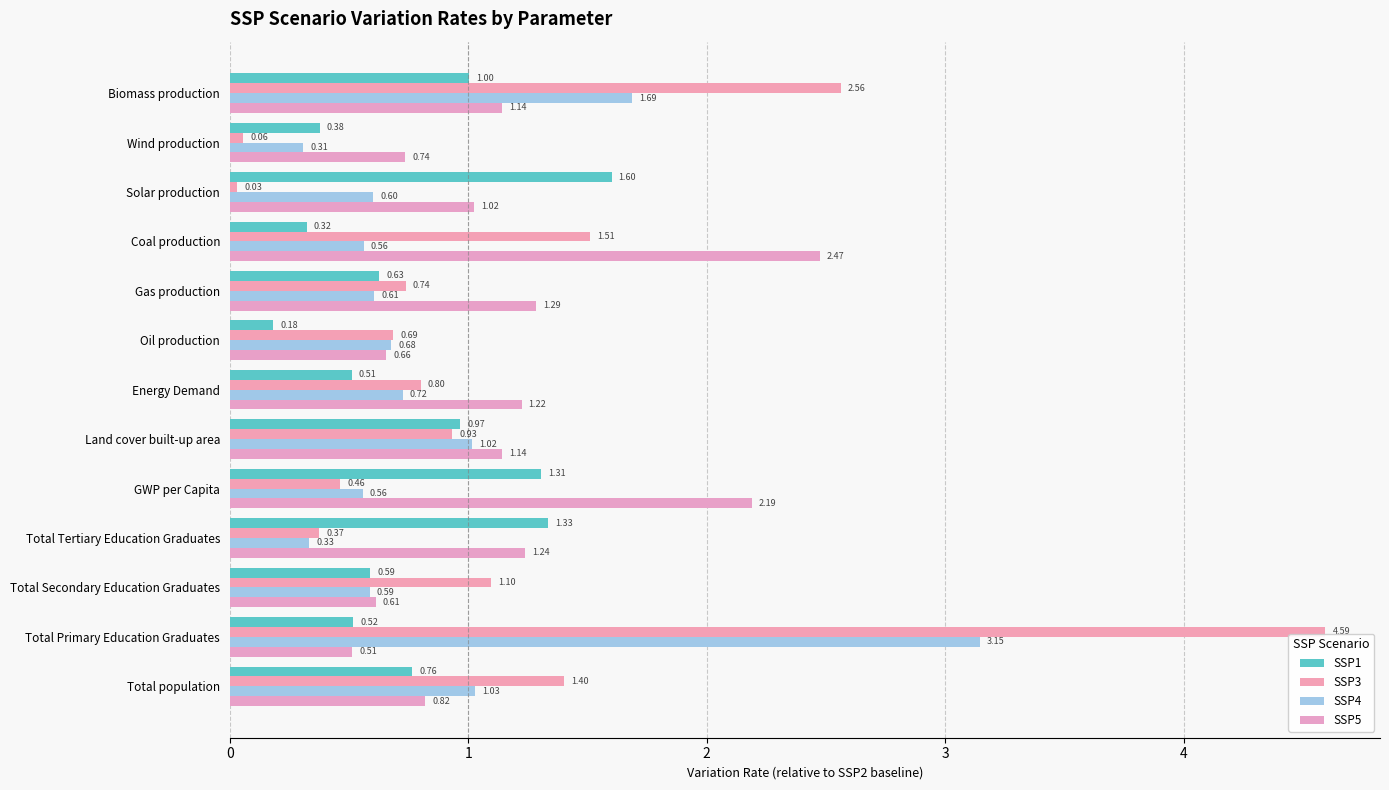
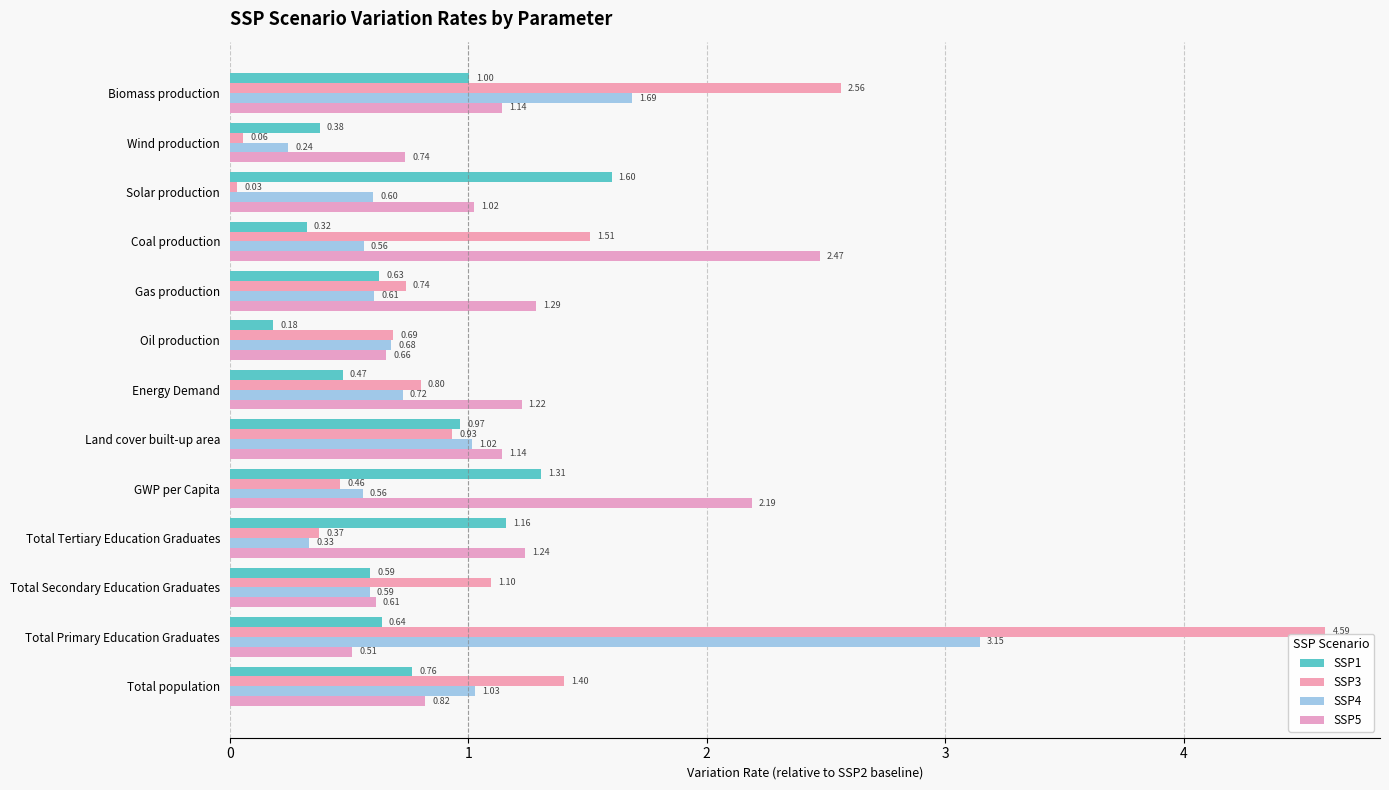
  {
    "SSP1": {
      "Biomass production": 1.00,
      "Wind production": 0.38,
      "Solar production": 1.60,
      "Coal production": 0.32,
      "Gas production": 0.63,
      "Oil production": 0.18,
-     "Energy Demand": 0.51,
+     "Energy Demand": 0.47,
      "Land cover built-up area": 0.97,
      "GWP per Capita": 1.31,
-     "Total Tertiary Education Graduates": 1.33,
+     "Total Tertiary Education Graduates": 1.16,
      "Total Secondary Education Graduates": 0.59,
-     "Total Primary Education Graduates": 0.52,
+     "Total Primary Education Graduates": 0.64,
      "Total population": 0.76
    },
    "SSP4": {
      "Biomass production": 1.69,
-     "Wind production": 0.31,
+     "Wind production": 0.24,
      "Solar production": 0.60,
      "Coal production": 0.56,
      "Gas production": 0.61,
      "Oil production": 0.68,
      "Energy Demand": 0.72,
      "Land cover built-up area": 1.02,
      "GWP per Capita": 0.56,
      "Total Tertiary Education Graduates": 0.33,
      "Total Secondary Education Graduates": 0.59,
      "Total Primary Education Graduates": 3.15,
      "Total population": 1.03
    }
  }
